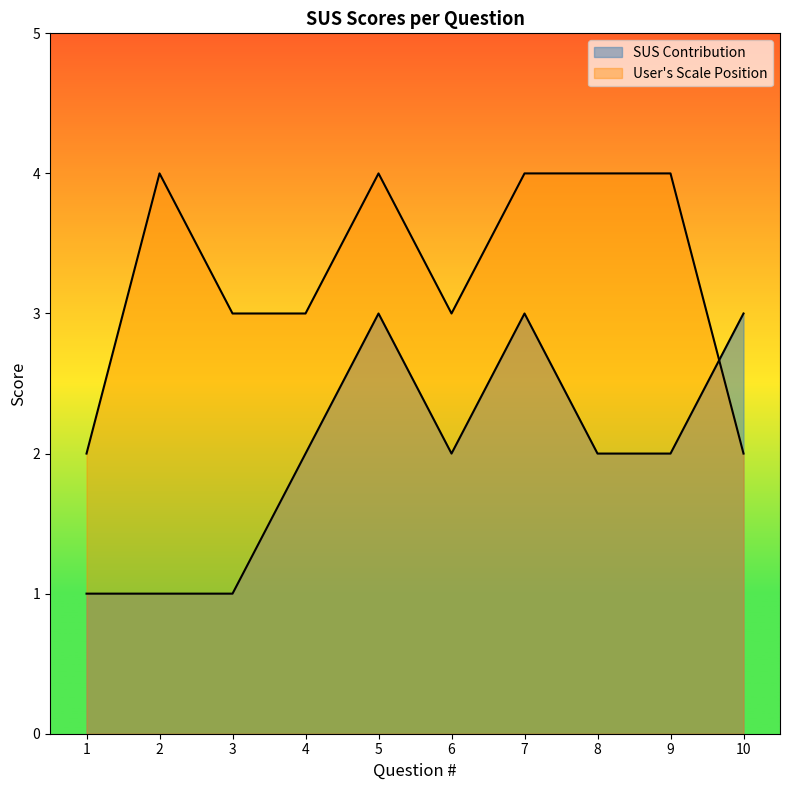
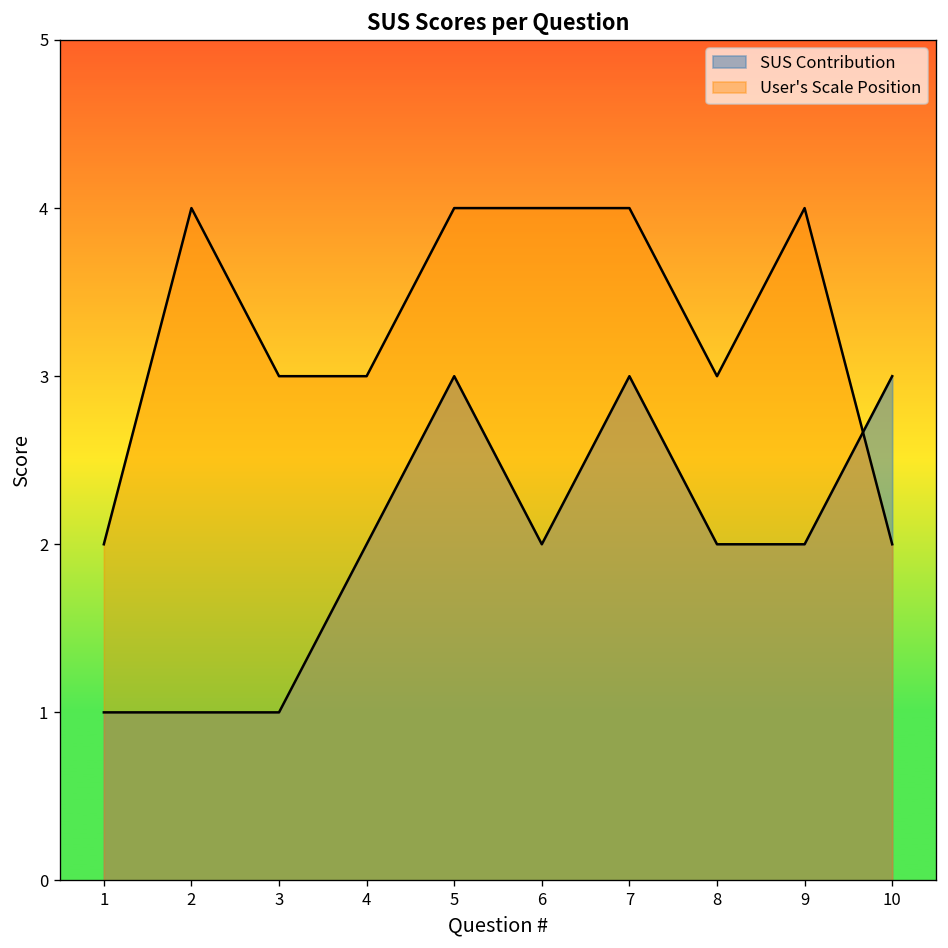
  {
    "SUS Contribution": {
      "1": 1,
      "2": 1,
      "3": 1,
      "4": 2,
      "5": 3,
      "6": 2,
      "7": 3,
      "8": 2,
      "9": 2,
      "10": 3
    },
    "User's Scale Position": {
      "1": 2,
      "2": 4,
      "3": 3,
      "4": 3,
      "5": 4,
-     "6": 3,
+     "6": 4,
      "7": 4,
-     "8": 4,
+     "8": 3,
      "9": 4,
      "10": 2
    }
  }
